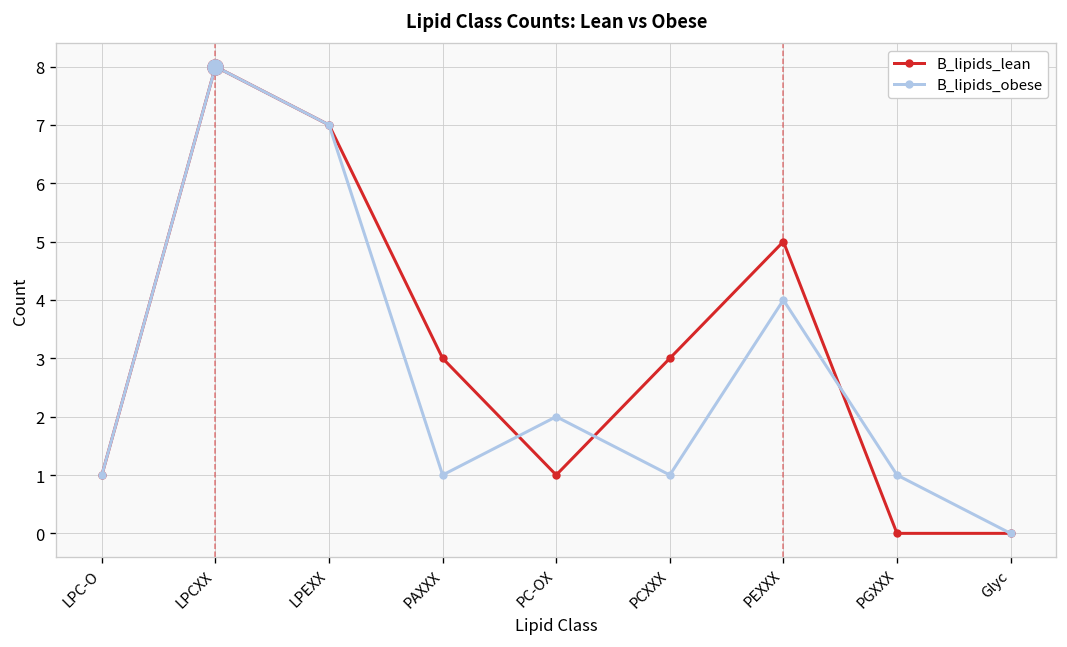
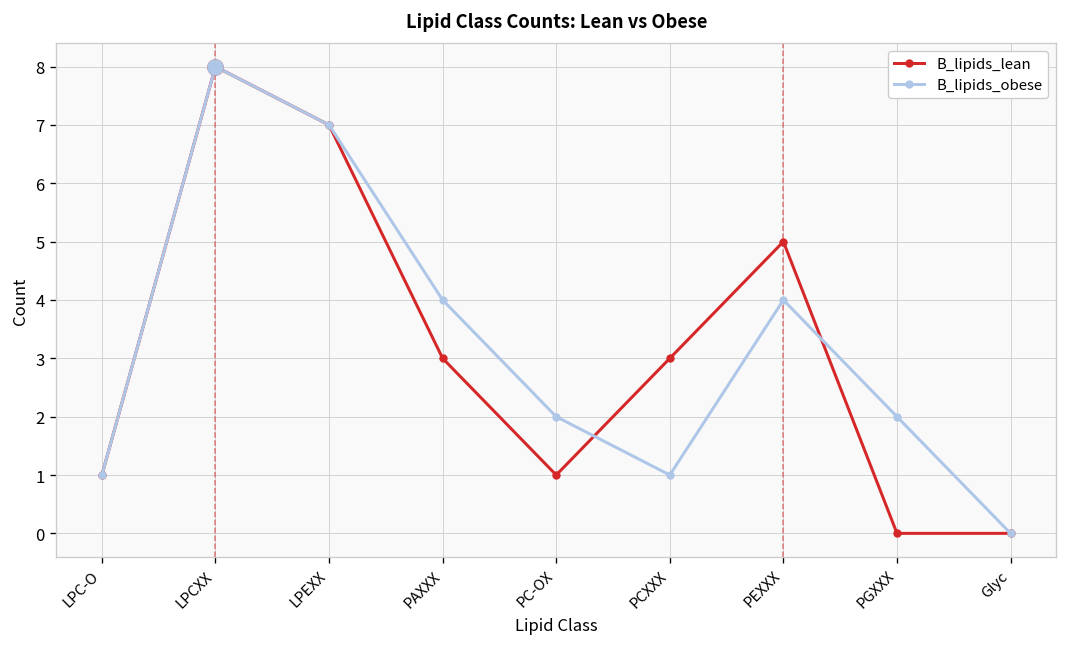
  {
    "B_lipids_obese": {
-     "PAXXX": 1,
+     "PAXXX": 4,
      "PC-OX": 2,
      "PCXXX": 1,
      "PEXXX": 4,
-     "PGXXX": 1
+     "PGXXX": 2
    }
  }
